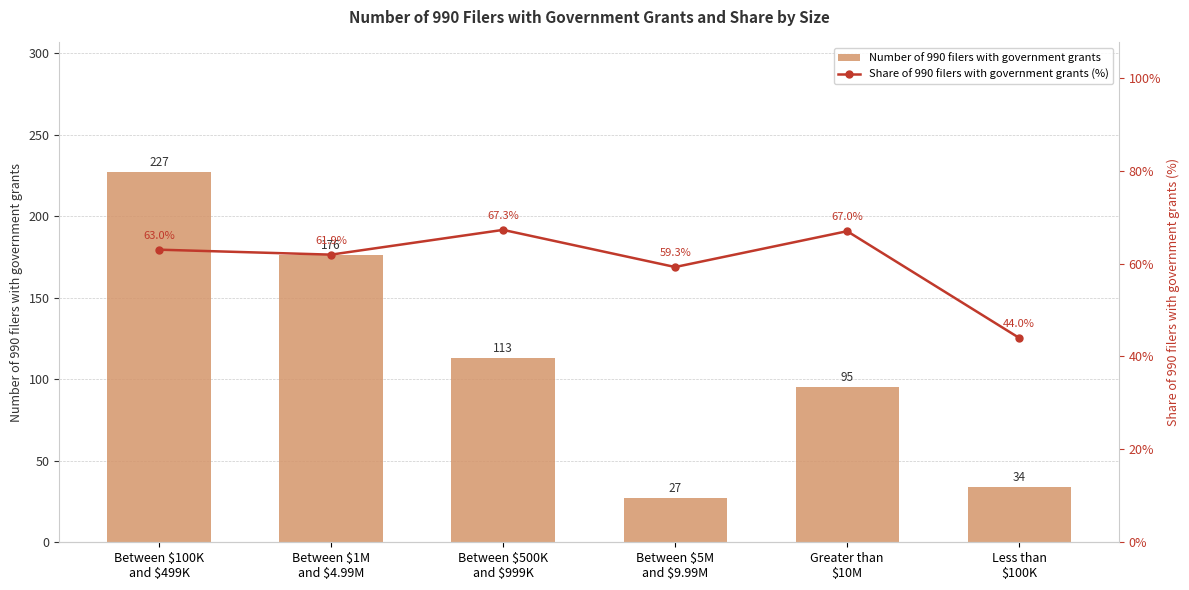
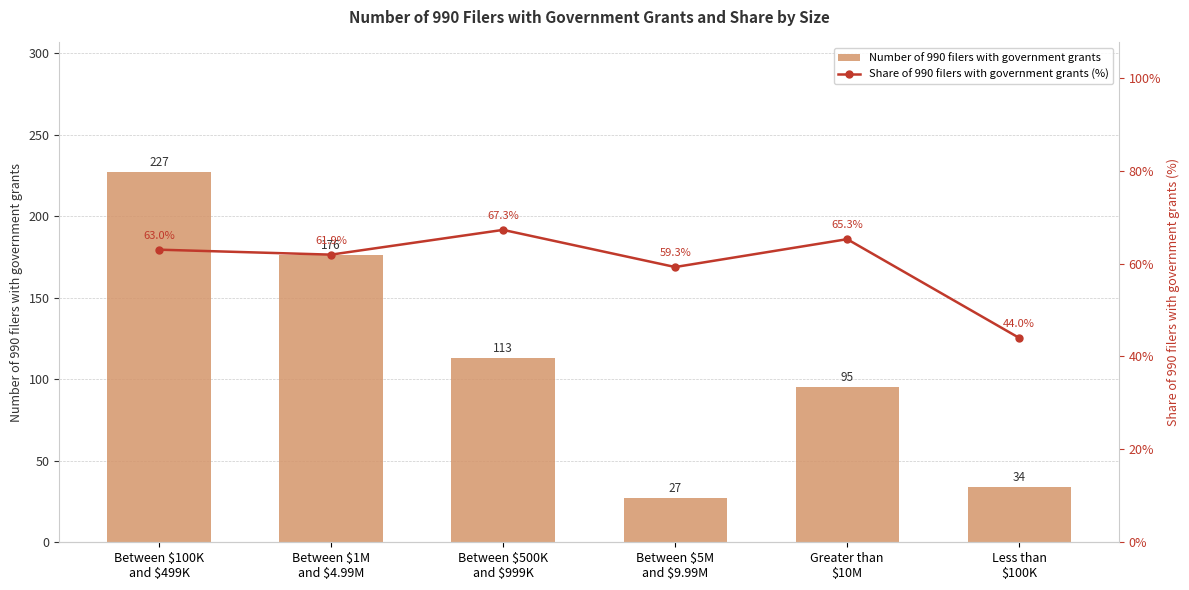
  {
    "Number of 990 filers with government grants": {
      "Greater than $10M": "95",
      "Less than $100K": "34"
    },
    "Share of 990 filers with government grants (%)": {
-     "Greater than $10M": "67.0%",
+     "Greater than $10M": "65.3%",
      "Less than $100K": "44.0%"
    }
  }
